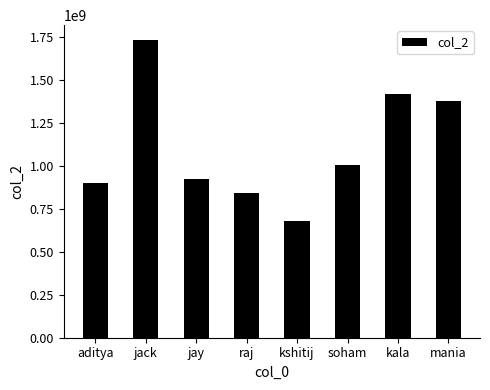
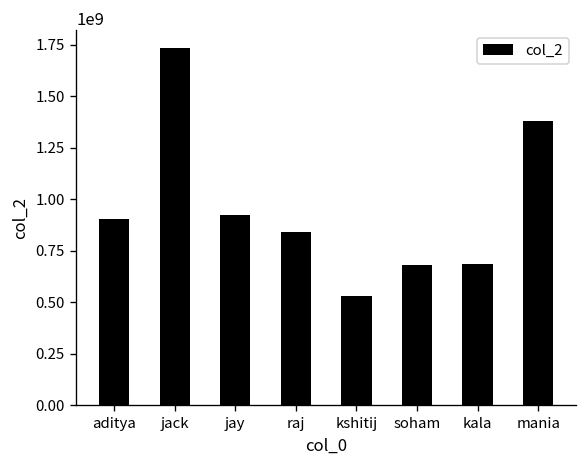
  {
    "aditya": 900000000,
    "jack": 1730000000,
    "jay": 920000000,
    "raj": 840000000,
-   "kshitij": 680000000,
-   "soham": 1000000000,
-   "kala": 1420000000,
+   "kshitij": 530000000,
+   "soham": 680000000,
+   "kala": 690000000,
    "mania": 1380000000
  }
